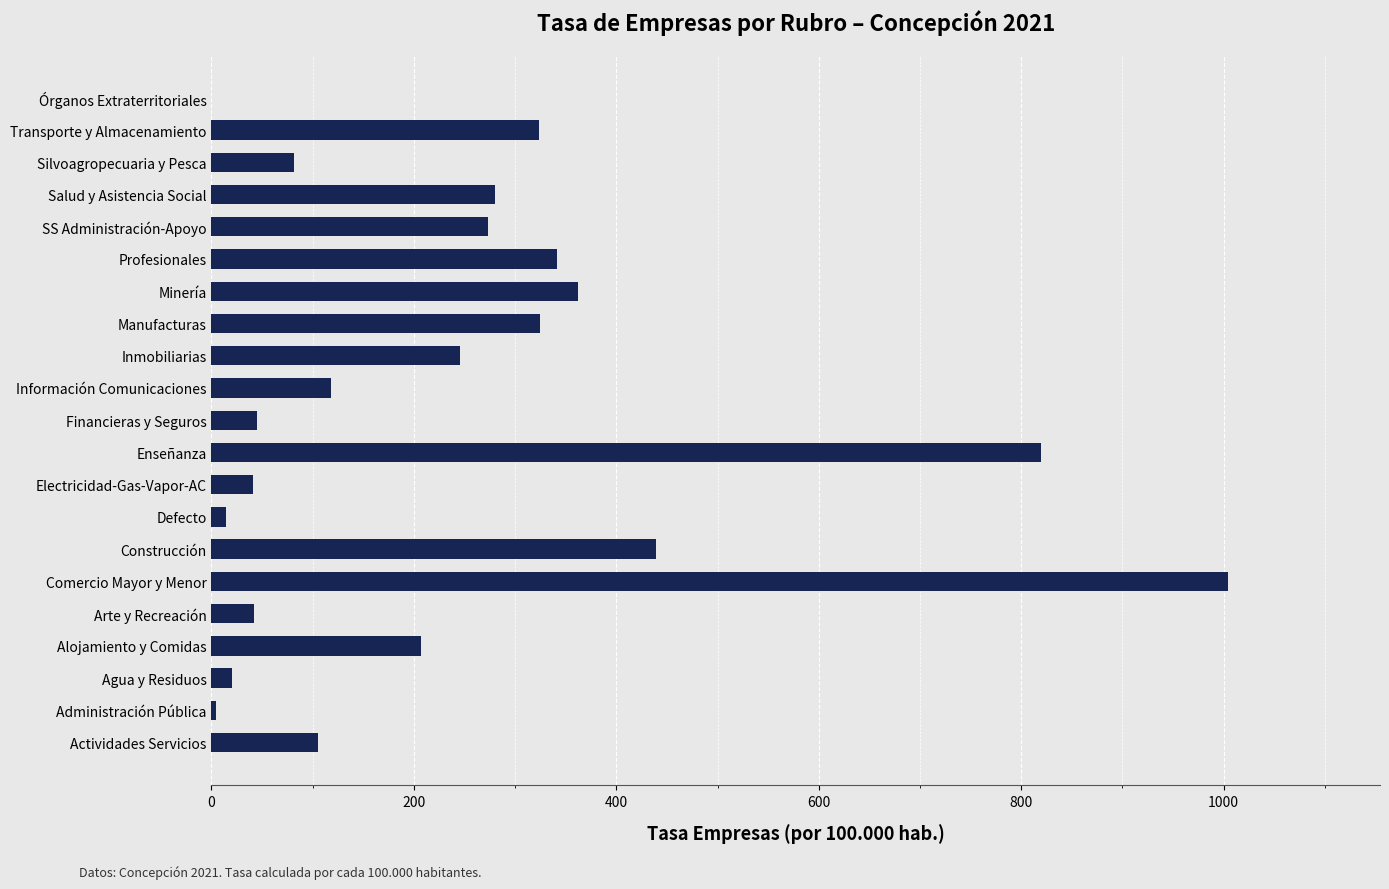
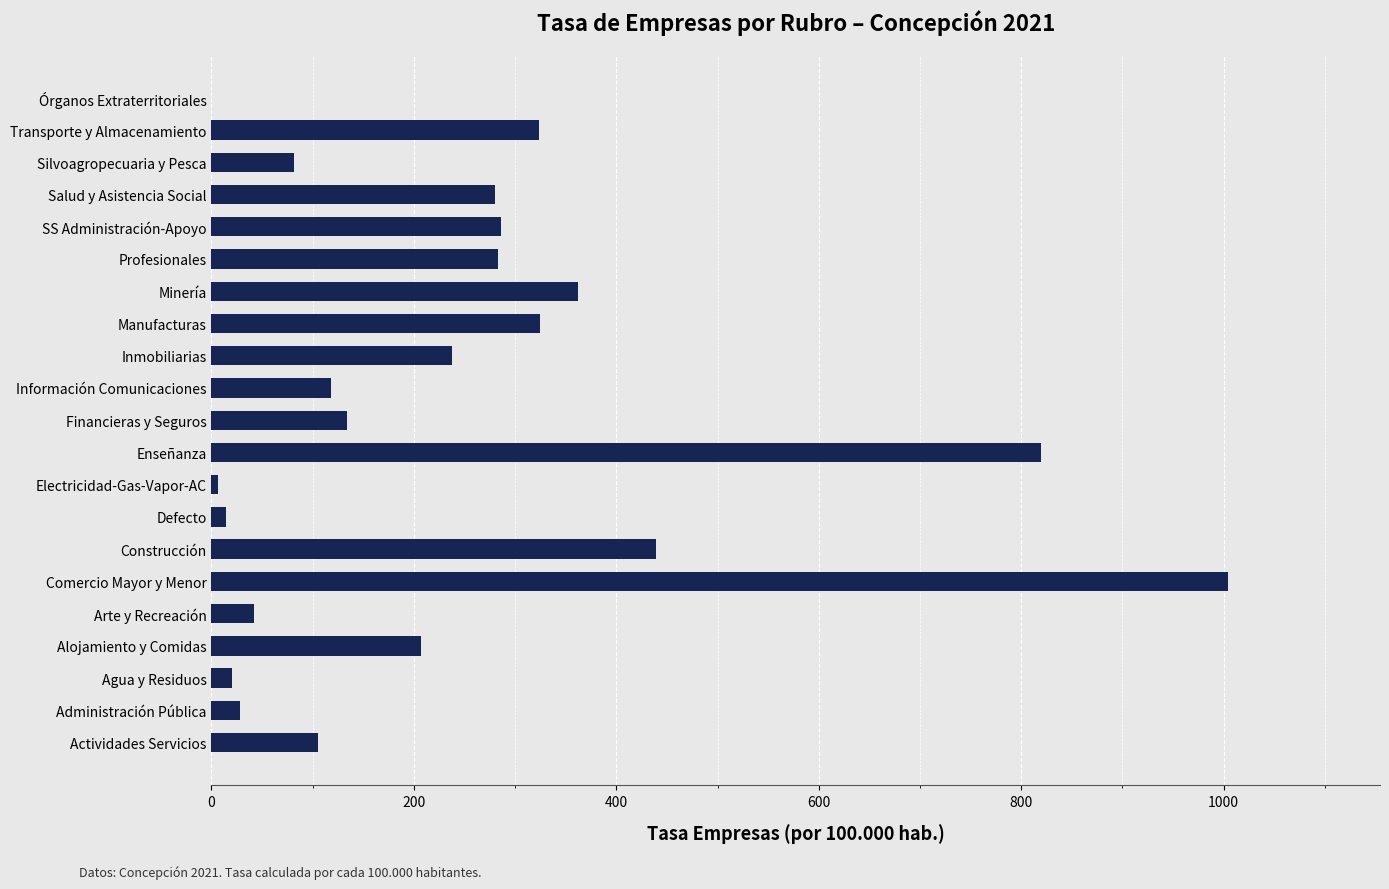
  {
    "Transporte y Almacenamiento": 324,
    "Silvoagropecuaria y Pesca": 81,
    "Salud y Asistencia Social": 281,
-   "SS Administración-Apoyo": 273,
-   "Profesionales": 341,
+   "SS Administración-Apoyo": 286,
+   "Profesionales": 283,
    "Minería": 362,
    "Manufacturas": 325,
-   "Inmobiliarias": 246,
+   "Inmobiliarias": 238,
    "Información Comunicaciones": 118,
-   "Financieras y Seguros": 46,
+   "Financieras y Seguros": 134,
    "Enseñanza": 820,
-   "Electricidad-Gas-Vapor-AC": 41,
+   "Electricidad-Gas-Vapor-AC": 7,
    "Defecto": 14,
    "Construcción": 439,
    "Comercio Mayor y Menor": 1004,
    "Arte y Recreación": 43,
    "Alojamiento y Comidas": 207,
    "Agua y Residuos": 20,
-   "Administración Pública": 4,
+   "Administración Pública": 28,
    "Actividades Servicios": 105
  }
